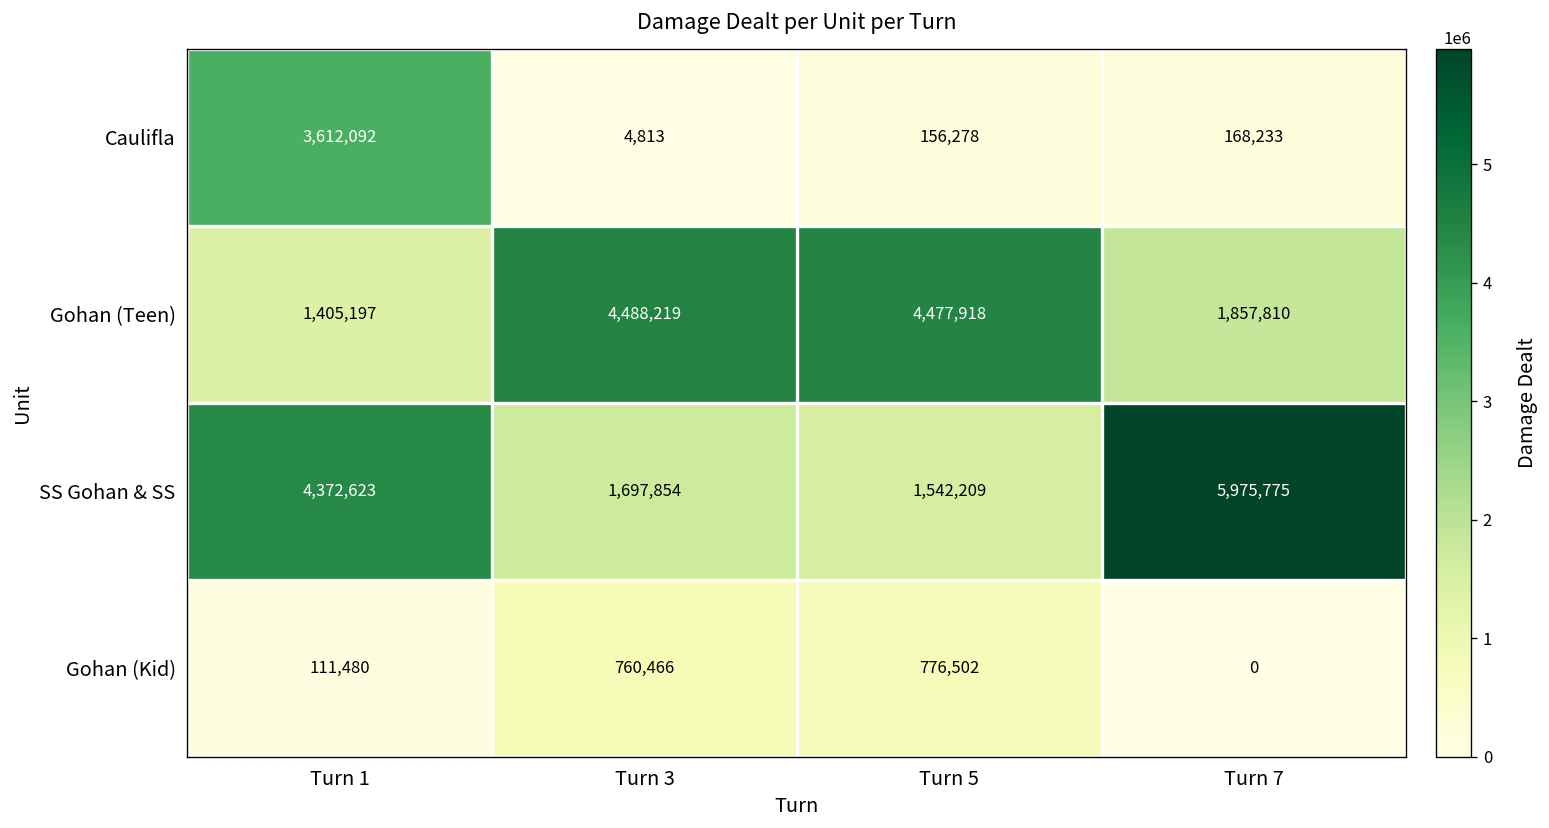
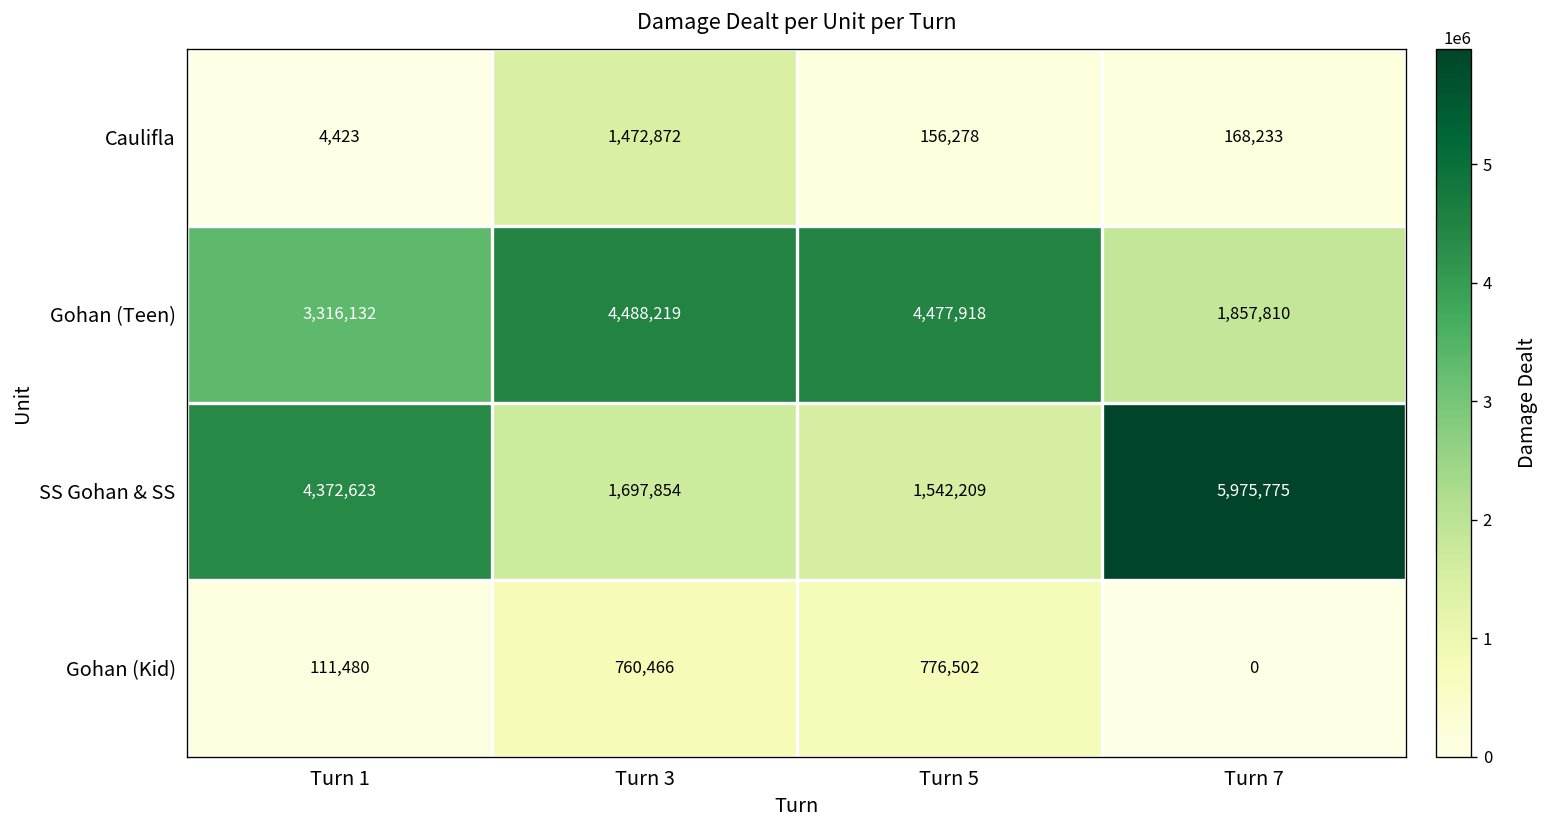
  {
    "Caulifla": {
-     "Turn 1": "3,612,092",
-     "Turn 3": "4,813",
+     "Turn 1": "4,423",
+     "Turn 3": "1,472,872",
      "Turn 5": "156,278",
      "Turn 7": "168,233"
    },
    "Gohan (Teen)": {
-     "Turn 1": "1,405,197",
+     "Turn 1": "3,316,132",
      "Turn 3": "4,488,219",
      "Turn 5": "4,477,918",
      "Turn 7": "1,857,810"
    },
    "SS Gohan & SS": {
      "Turn 1": "4,372,623",
      "Turn 3": "1,697,854",
      "Turn 5": "1,542,209",
      "Turn 7": "5,975,775"
    },
    "Gohan (Kid)": {
      "Turn 1": "111,480",
      "Turn 3": "760,466",
      "Turn 5": "776,502",
      "Turn 7": "0"
    }
  }
